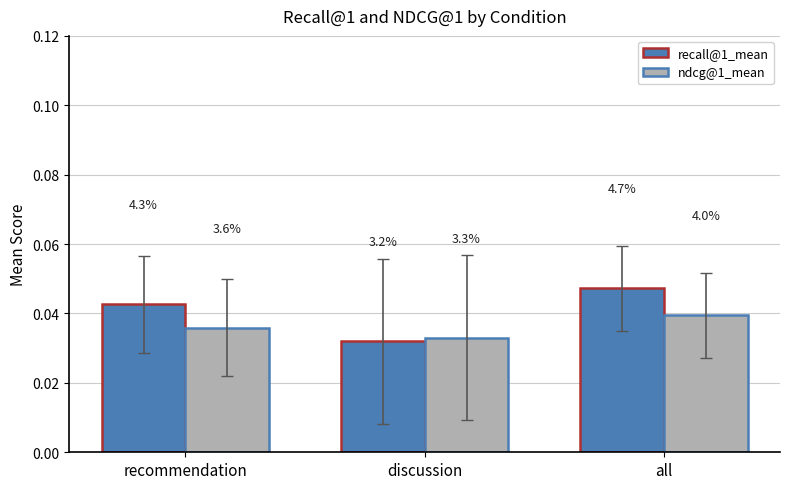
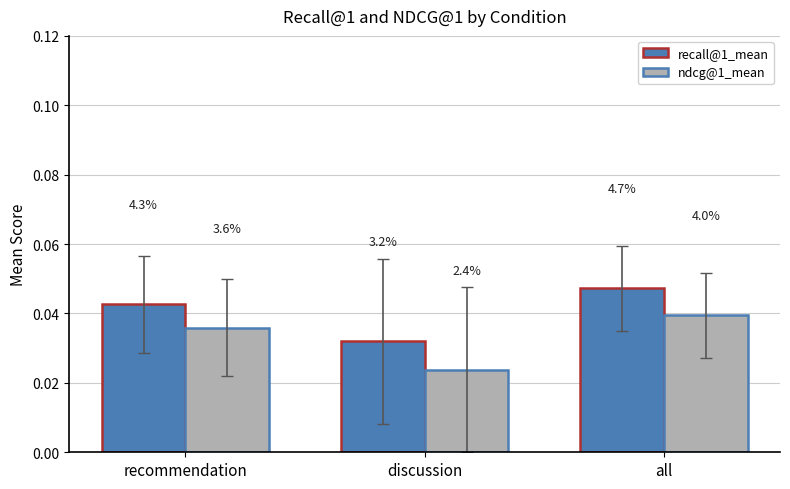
  {
    "ndcg@1_mean": {
-     "discussion": "3.3%"
+     "discussion": "2.4%"
    }
  }
